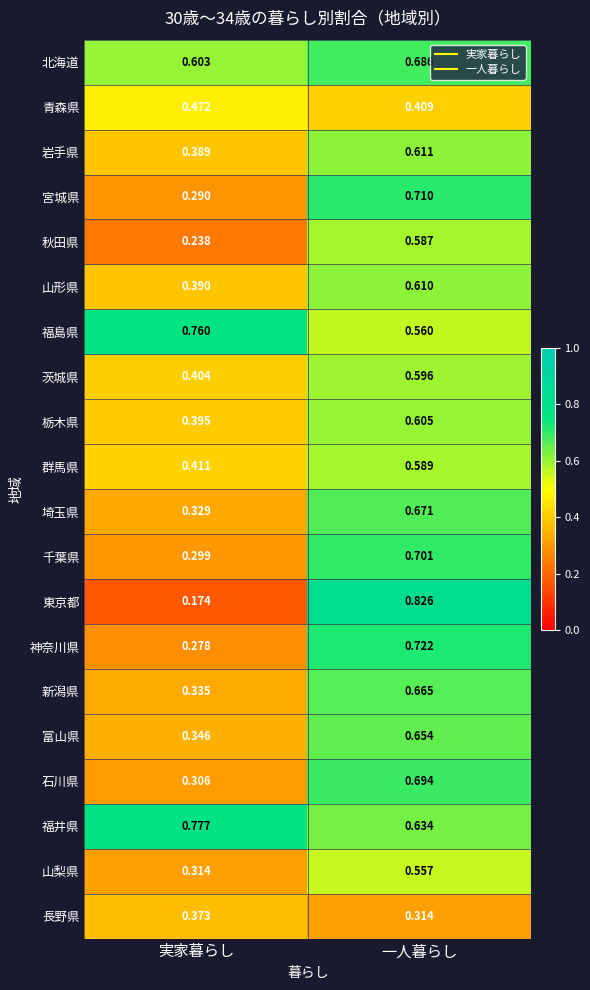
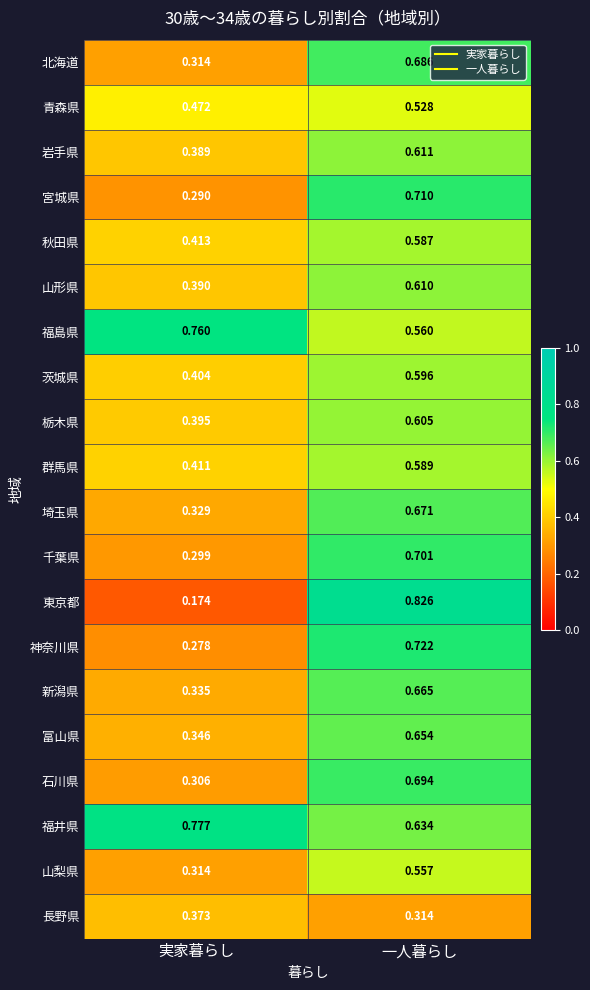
  {
    "北海道": {
-     "実家暮らし": 0.603
+     "実家暮らし": 0.314
    },
    "青森県": {
      "実家暮らし": 0.472,
-     "一人暮らし": 0.409
+     "一人暮らし": 0.528
    },
    "岩手県": {
      "実家暮らし": 0.389,
      "一人暮らし": 0.611
    },
    "宮城県": {
      "実家暮らし": 0.290,
      "一人暮らし": 0.710
    },
    "秋田県": {
-     "実家暮らし": 0.238,
+     "実家暮らし": 0.413,
      "一人暮らし": 0.587
    },
    "山形県": {
      "実家暮らし": 0.390,
      "一人暮らし": 0.610
    },
    "福島県": {
      "実家暮らし": 0.760,
      "一人暮らし": 0.560
    },
    "茨城県": {
      "実家暮らし": 0.404,
      "一人暮らし": 0.596
    },
    "栃木県": {
      "実家暮らし": 0.395,
      "一人暮らし": 0.605
    },
    "群馬県": {
      "実家暮らし": 0.411,
      "一人暮らし": 0.589
    },
    "埼玉県": {
      "実家暮らし": 0.329,
      "一人暮らし": 0.671
    },
    "千葉県": {
      "実家暮らし": 0.299,
      "一人暮らし": 0.701
    },
    "東京都": {
      "実家暮らし": 0.174,
      "一人暮らし": 0.826
    },
    "神奈川県": {
      "実家暮らし": 0.278,
      "一人暮らし": 0.722
    },
    "新潟県": {
      "実家暮らし": 0.335,
      "一人暮らし": 0.665
    },
    "富山県": {
      "実家暮らし": 0.346,
      "一人暮らし": 0.654
    },
    "石川県": {
      "実家暮らし": 0.306,
      "一人暮らし": 0.694
    },
    "福井県": {
      "実家暮らし": 0.777,
      "一人暮らし": 0.634
    },
    "山梨県": {
      "実家暮らし": 0.314,
      "一人暮らし": 0.557
    },
    "長野県": {
      "実家暮らし": 0.373,
      "一人暮らし": 0.314
    }
  }
